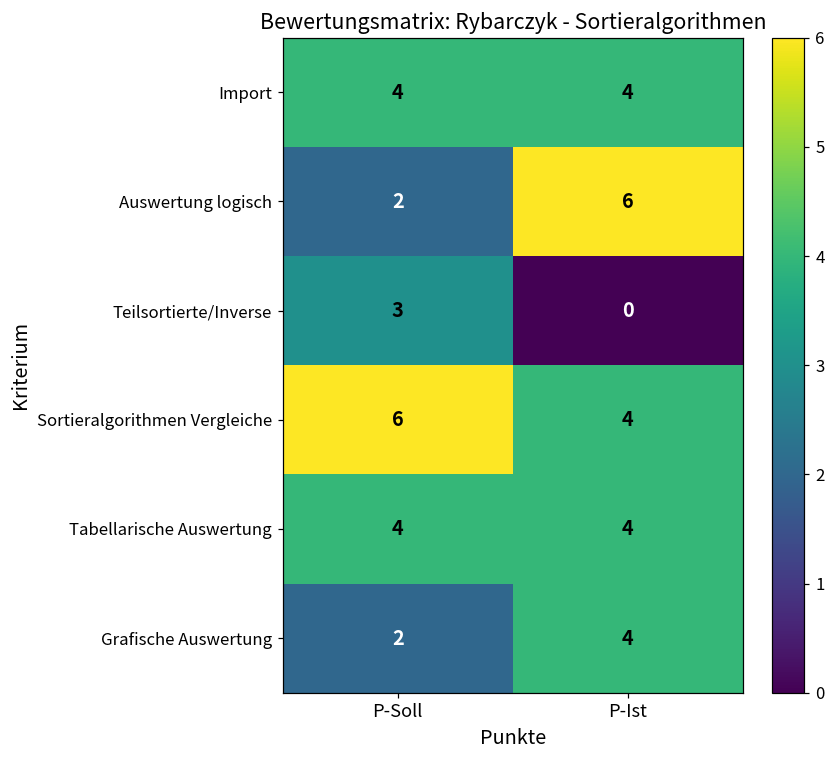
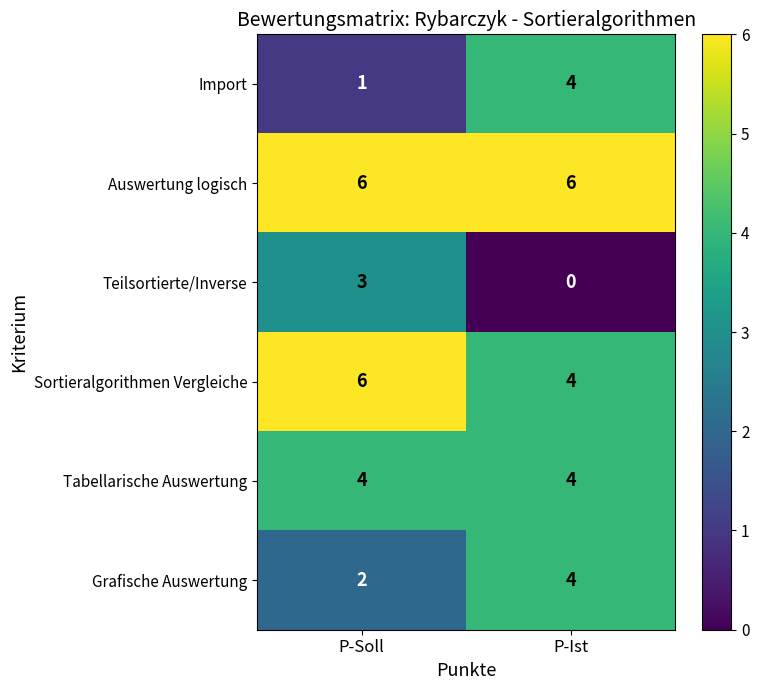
  {
    "Import": {
-     "P-Soll": 4,
+     "P-Soll": 1,
      "P-Ist": 4
    },
    "Auswertung logisch": {
-     "P-Soll": 2,
+     "P-Soll": 6,
      "P-Ist": 6
    },
    "Teilsortierte/Inverse": {
      "P-Soll": 3,
      "P-Ist": 0
    },
    "Sortieralgorithmen Vergleiche": {
      "P-Soll": 6,
      "P-Ist": 4
    },
    "Tabellarische Auswertung": {
      "P-Soll": 4,
      "P-Ist": 4
    },
    "Grafische Auswertung": {
      "P-Soll": 2,
      "P-Ist": 4
    }
  }
